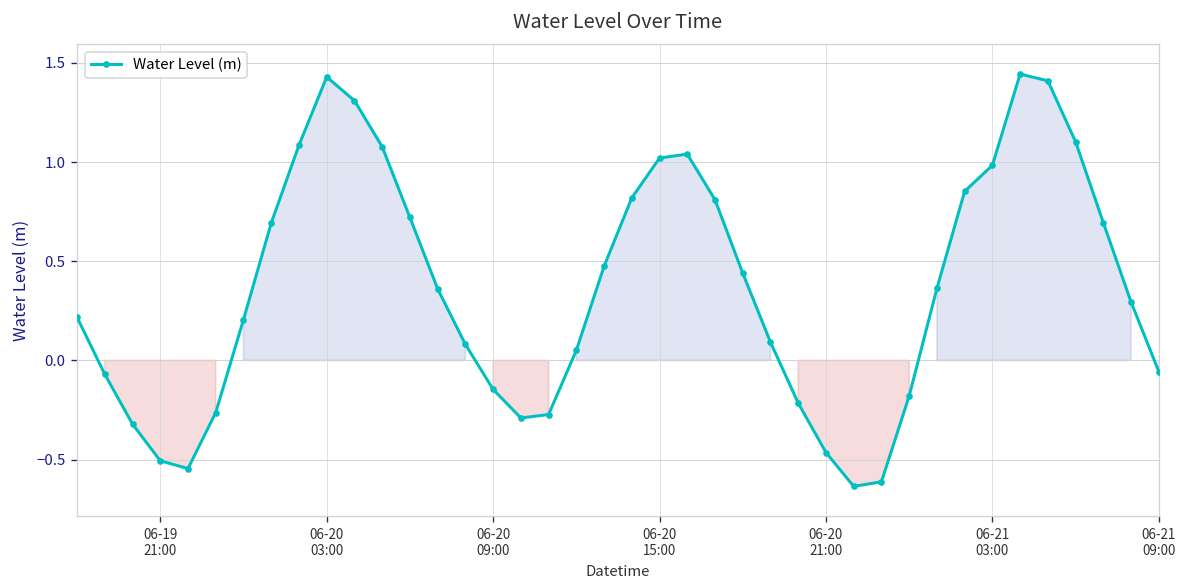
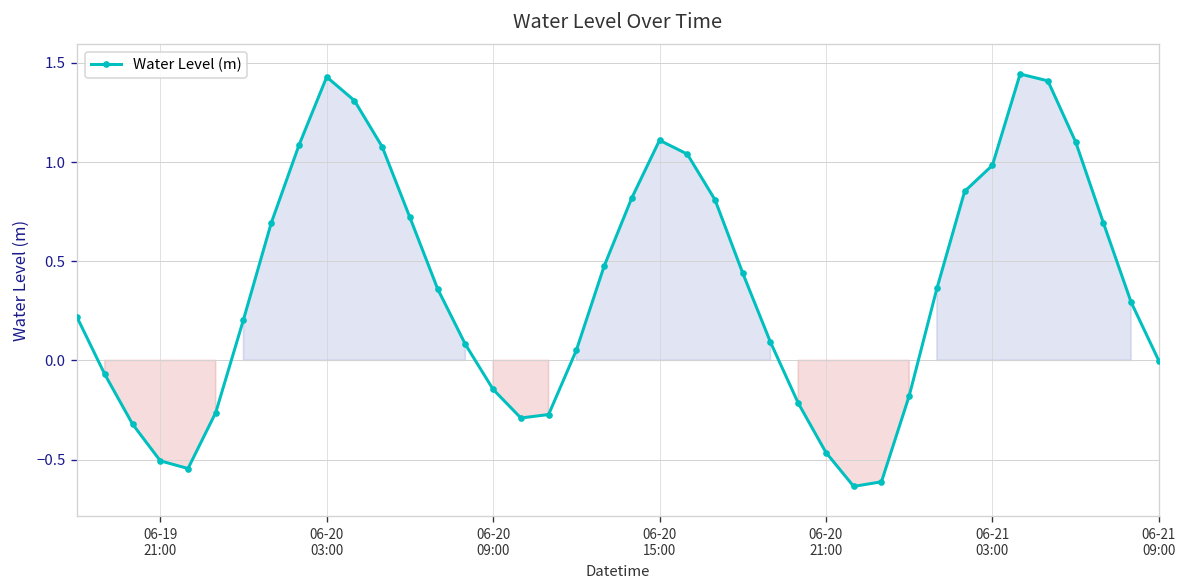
  {
    "06-19 21:00": -0.51,
    "06-20 03:00": 1.43,
    "06-20 09:00": -0.15,
-   "06-20 15:00": 1.02,
+   "06-20 15:00": 1.11,
    "06-20 21:00": -0.46,
    "06-21 03:00": 0.98,
-   "06-21 09:00": -0.06
+   "06-21 09:00": 0.00
  }
